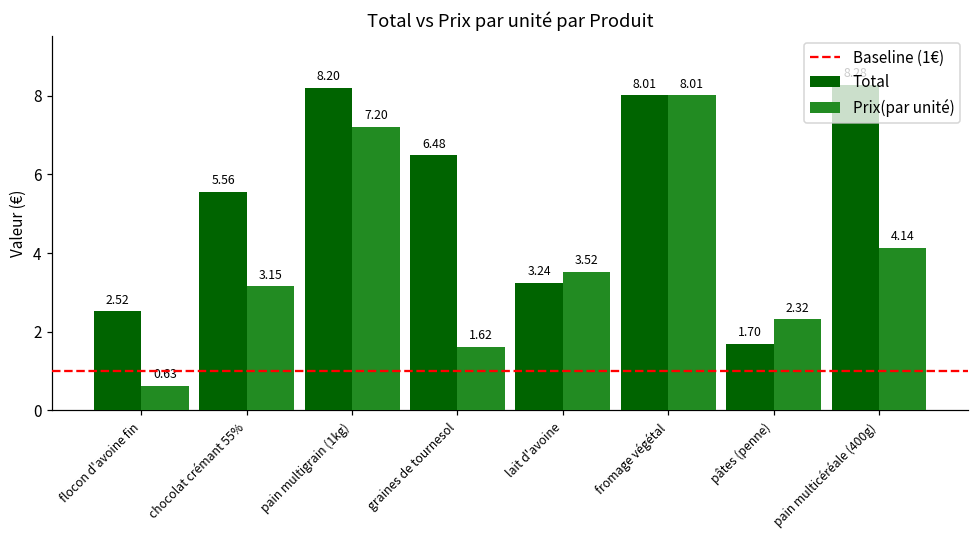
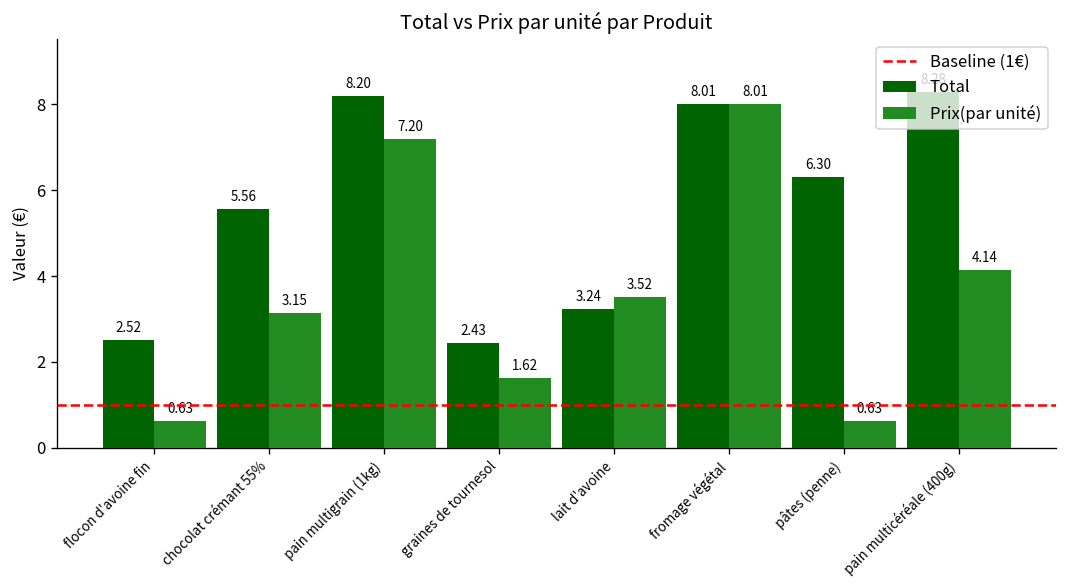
  {
    "Total": {
      "flocon d'avoine fin": 2.52,
      "chocolat crémant 55%": 5.56,
      "pain multigrain (1kg)": 8.20,
-     "graines de tournesol": 6.48,
+     "graines de tournesol": 2.43,
      "lait d'avoine": 3.24,
      "fromage végétal": 8.01,
-     "pâtes (penne)": 1.70
+     "pâtes (penne)": 6.30
    },
    "Prix(par unité)": {
      "flocon d'avoine fin": 0.63,
      "chocolat crémant 55%": 3.15,
      "pain multigrain (1kg)": 7.20,
      "graines de tournesol": 1.62,
      "lait d'avoine": 3.52,
      "fromage végétal": 8.01,
-     "pâtes (penne)": 2.32,
+     "pâtes (penne)": 0.63,
      "pain multicéréale (400g)": 4.14
    }
  }
